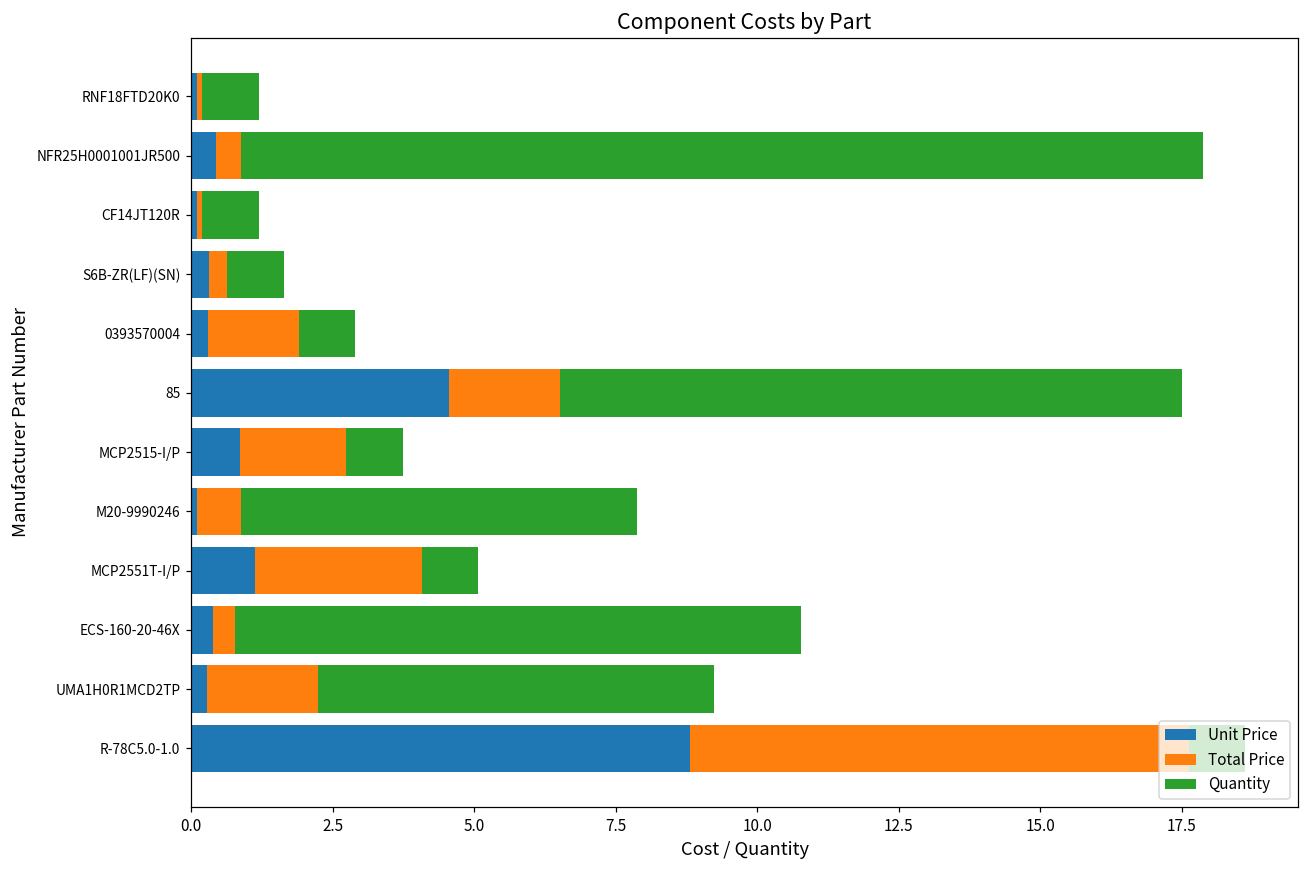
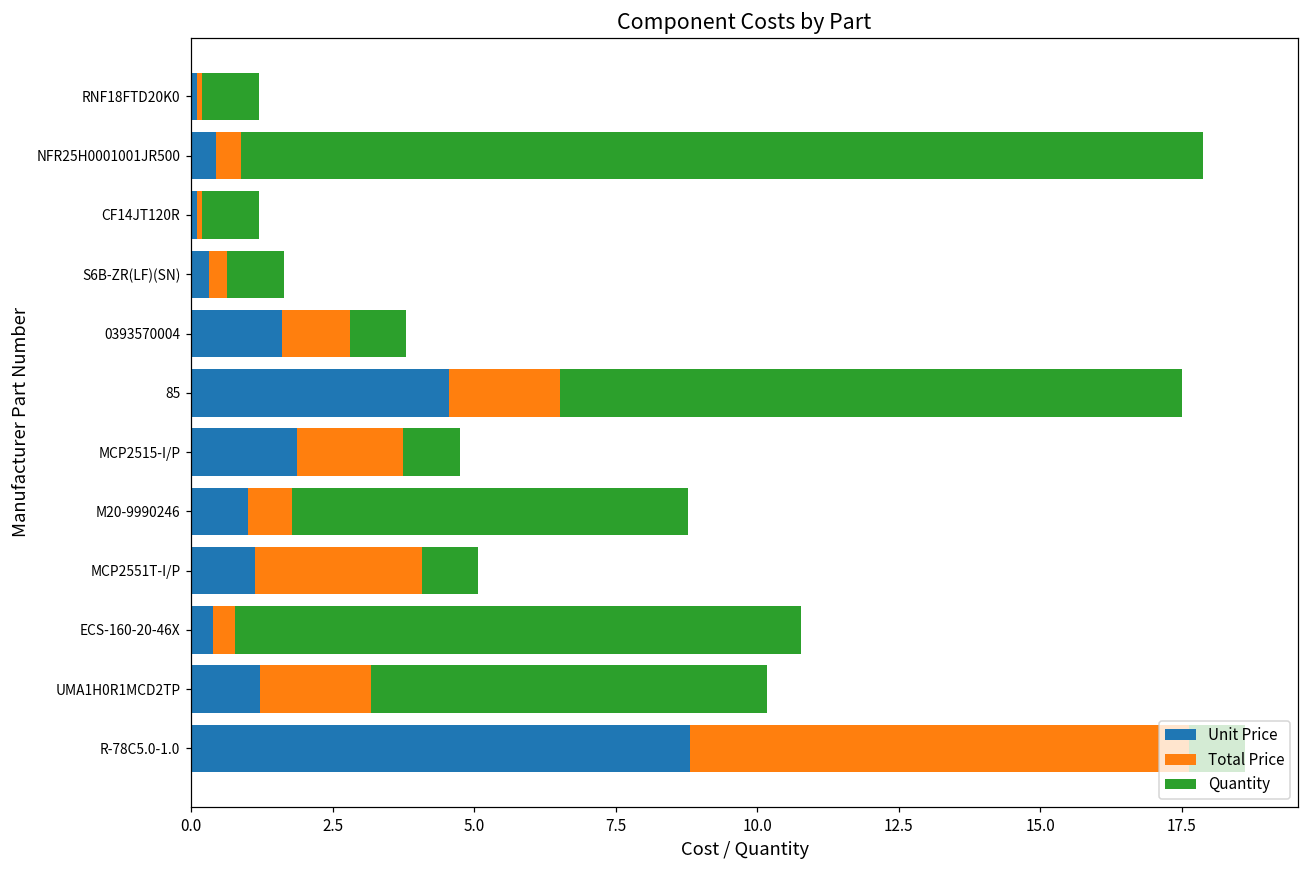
  {
    "Unit Price": {
      "RNF18FTD20K0": 0.1,
      "NFR25H0001001JR500": 0.4,
      "CF14JT120R": 0.1,
      "S6B-ZR(LF)(SN)": 0.3,
-     "0393570004": 0.3,
+     "0393570004": 1.6,
      "85": 4.6,
-     "MCP2515-I/P": 0.9,
-     "M20-9990246": 0.1,
+     "MCP2515-I/P": 1.9,
+     "M20-9990246": 1.0,
      "MCP2551T-I/P": 1.1,
      "ECS-160-20-46X": 0.4,
-     "UMA1H0R1MCD2TP": 0.3,
+     "UMA1H0R1MCD2TP": 1.2,
      "R-78C5.0-1.0": 8.8
    },
    "Total Price": {
      "RNF18FTD20K0": 0.1,
      "NFR25H0001001JR500": 0.4,
      "CF14JT120R": 0.1,
      "S6B-ZR(LF)(SN)": 0.3,
-     "0393570004": 1.6,
+     "0393570004": 1.2,
      "85": 1.9,
      "MCP2515-I/P": 1.9,
      "M20-9990246": 0.8,
      "MCP2551T-I/P": 3.0,
      "ECS-160-20-46X": 0.4,
      "UMA1H0R1MCD2TP": 2.0
    },
    "Quantity": {
      "RNF18FTD20K0": 1.0,
      "NFR25H0001001JR500": 17.0,
      "CF14JT120R": 1.0,
      "S6B-ZR(LF)(SN)": 1.0,
      "0393570004": 1.0,
      "85": 11.0,
      "MCP2515-I/P": 1.0,
      "M20-9990246": 7.0,
      "MCP2551T-I/P": 1.0,
      "ECS-160-20-46X": 10.0,
      "UMA1H0R1MCD2TP": 7.0
    }
  }
